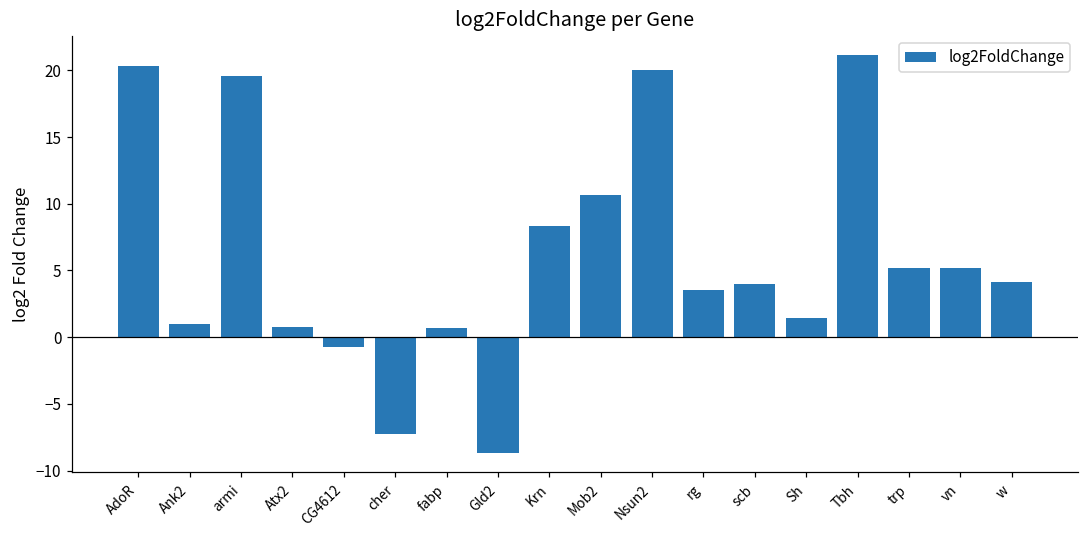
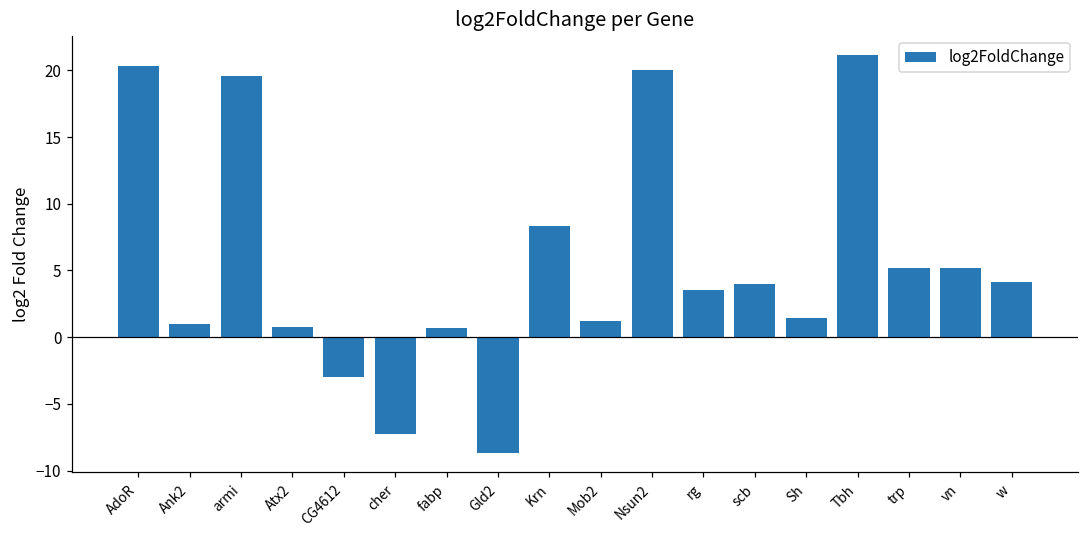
  {
    "AdoR": 20.3,
    "Ank2": 1.0,
    "armi": 19.6,
    "Atx2": 0.8,
-   "CG4612": -0.7,
+   "CG4612": -3.0,
    "cher": -7.3,
    "fabp": 0.7,
    "Gld2": -8.7,
    "Krn": 8.4,
-   "Mob2": 10.7,
+   "Mob2": 1.2,
    "Nsun2": 20.0,
    "rg": 3.5,
    "scb": 4.0,
    "Sh": 1.5,
    "Tbh": 21.1,
    "trp": 5.2,
    "vn": 5.2,
    "w": 4.1
  }
